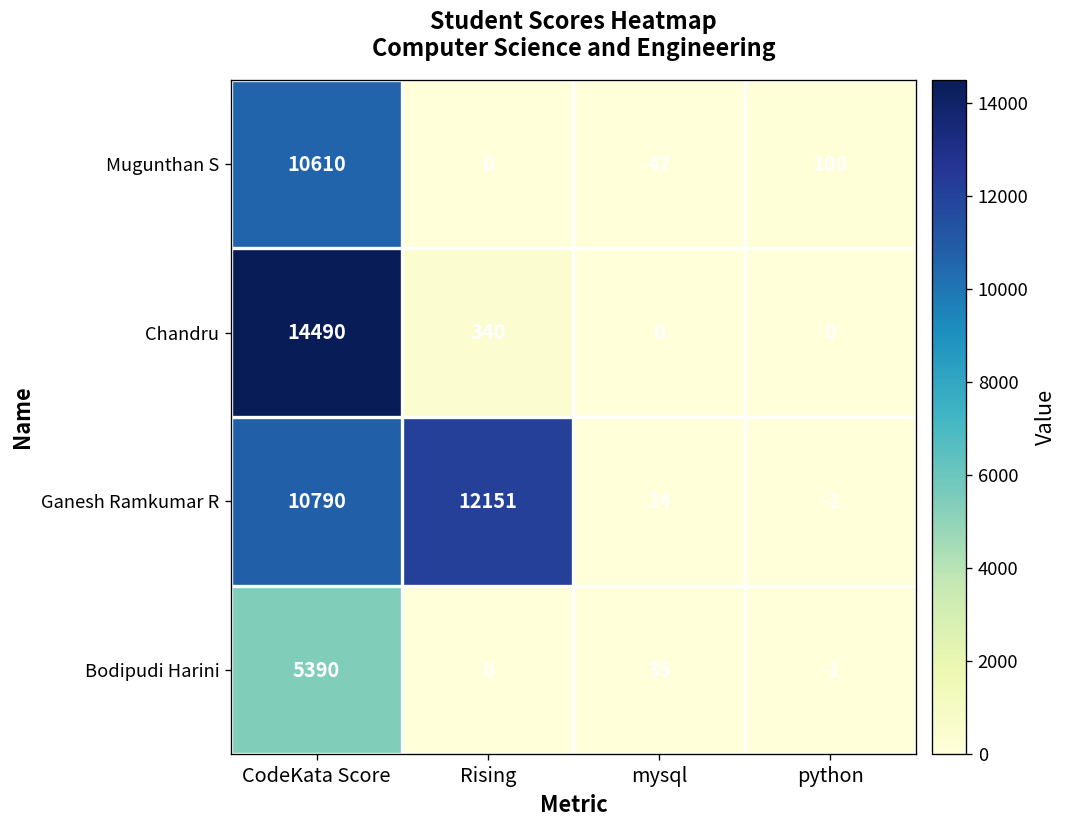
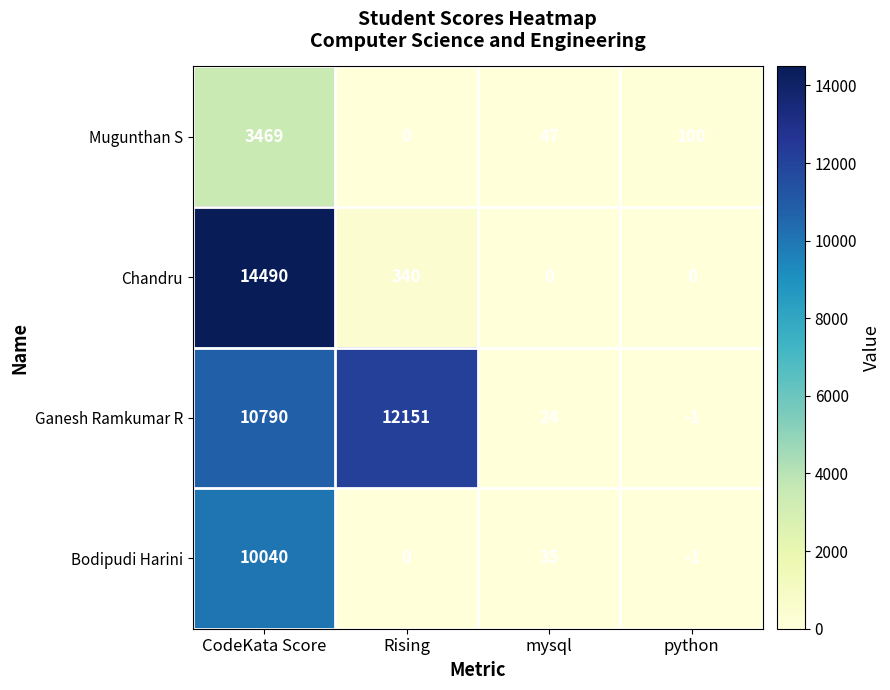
  {
    "Mugunthan S": {
-     "CodeKata Score": 10610
+     "CodeKata Score": 3469
    },
    "Chandru": {
      "CodeKata Score": 14490
    },
    "Ganesh Ramkumar R": {
      "CodeKata Score": 10790,
      "Rising": 12151
    },
    "Bodipudi Harini": {
-     "CodeKata Score": 5390
+     "CodeKata Score": 10040
    }
  }
